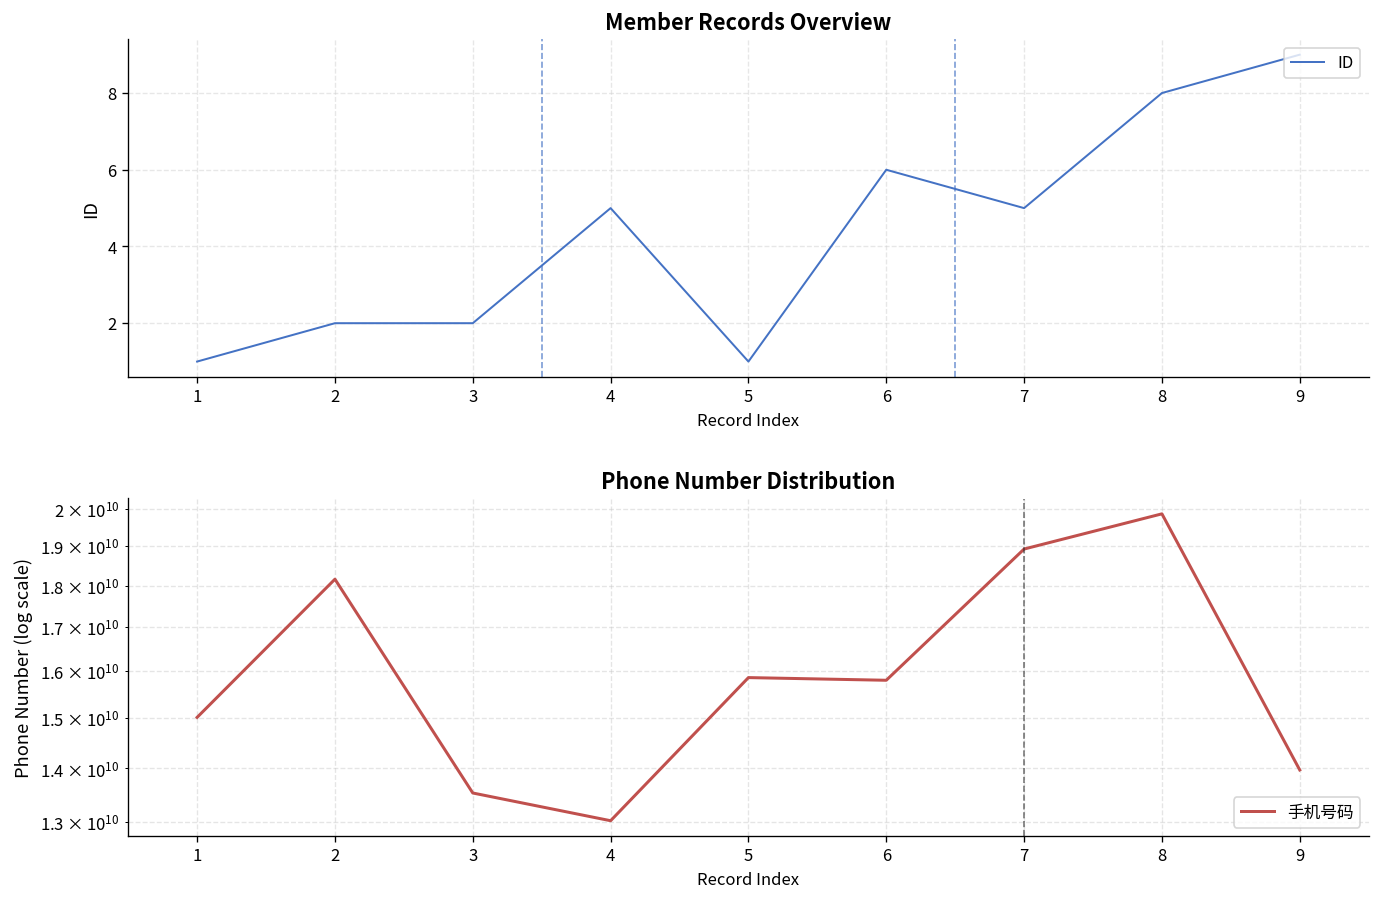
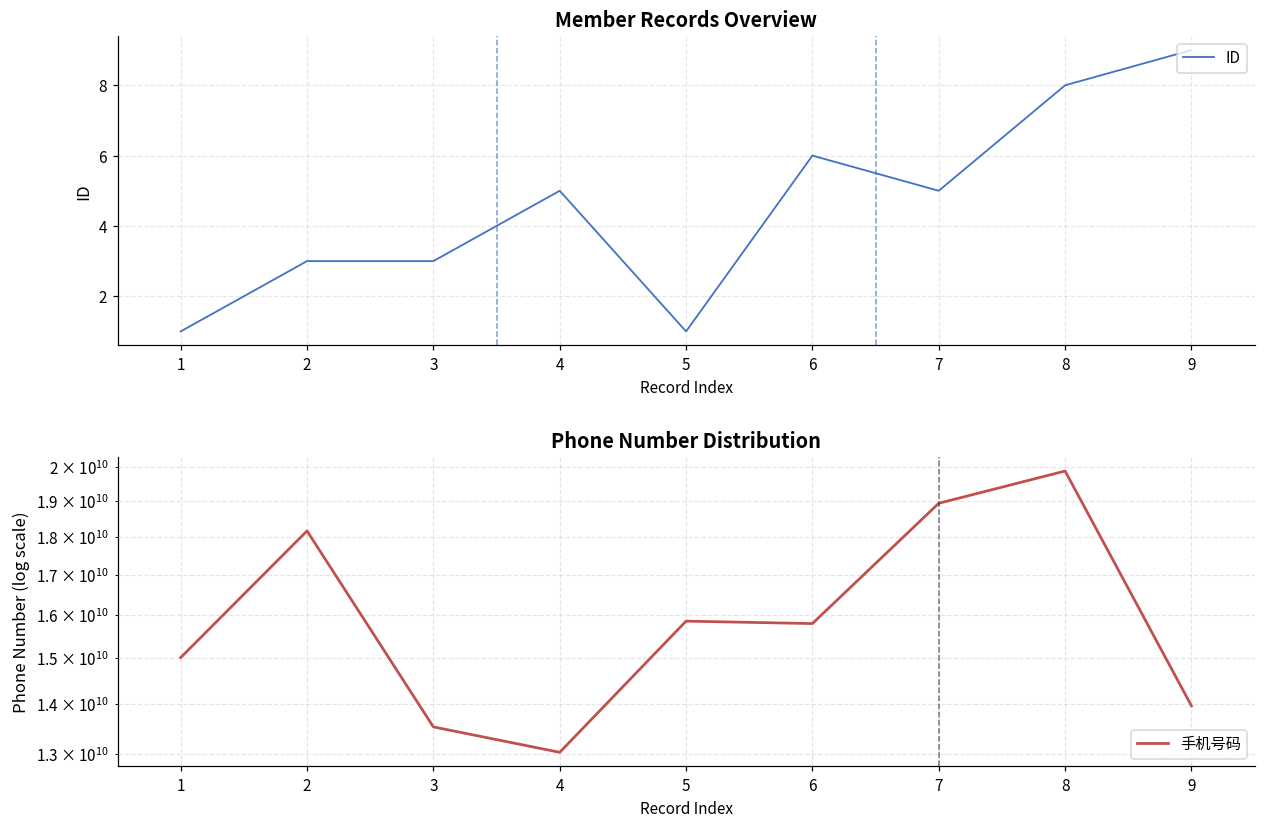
  {
    "Member Records Overview": {
      "1": 1,
-     "2": 2,
-     "3": 2,
+     "2": 3,
+     "3": 3,
      "4": 5,
      "5": 1,
      "6": 6,
      "7": 5,
      "8": 8
    }
  }
